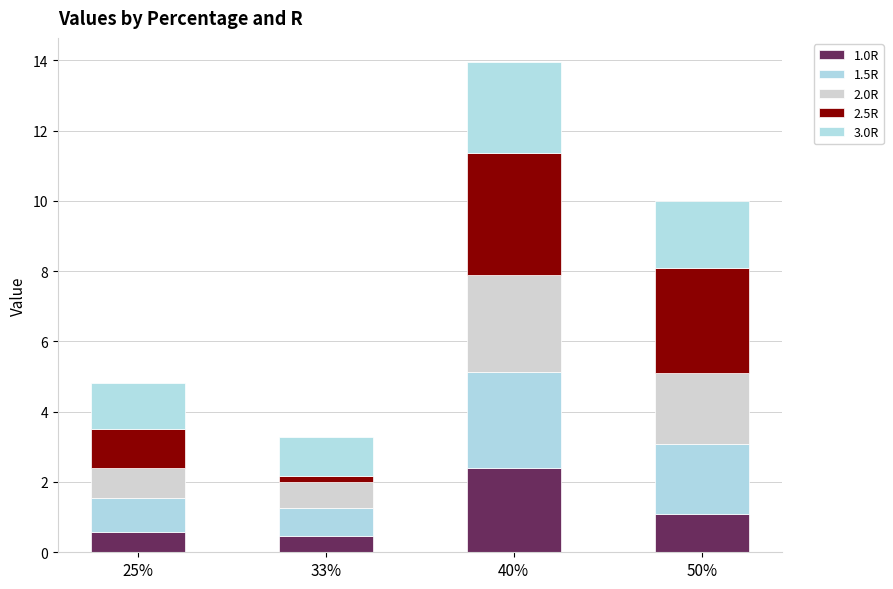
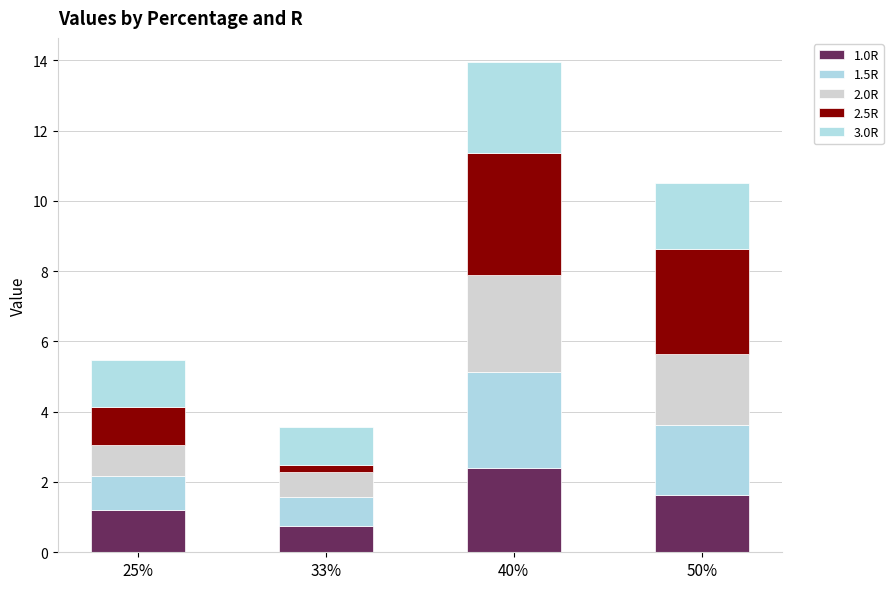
  {
    "1.0R": {
-     "25%": 0.6,
-     "33%": 0.5,
+     "25%": 1.2,
+     "33%": 0.8,
      "40%": 2.4,
-     "50%": 1.1
+     "50%": 1.6
    },
    "2.5R": {
      "25%": 1.1,
      "33%": 0.2,
      "40%": 3.5,
      "50%": 3.0
    }
  }
